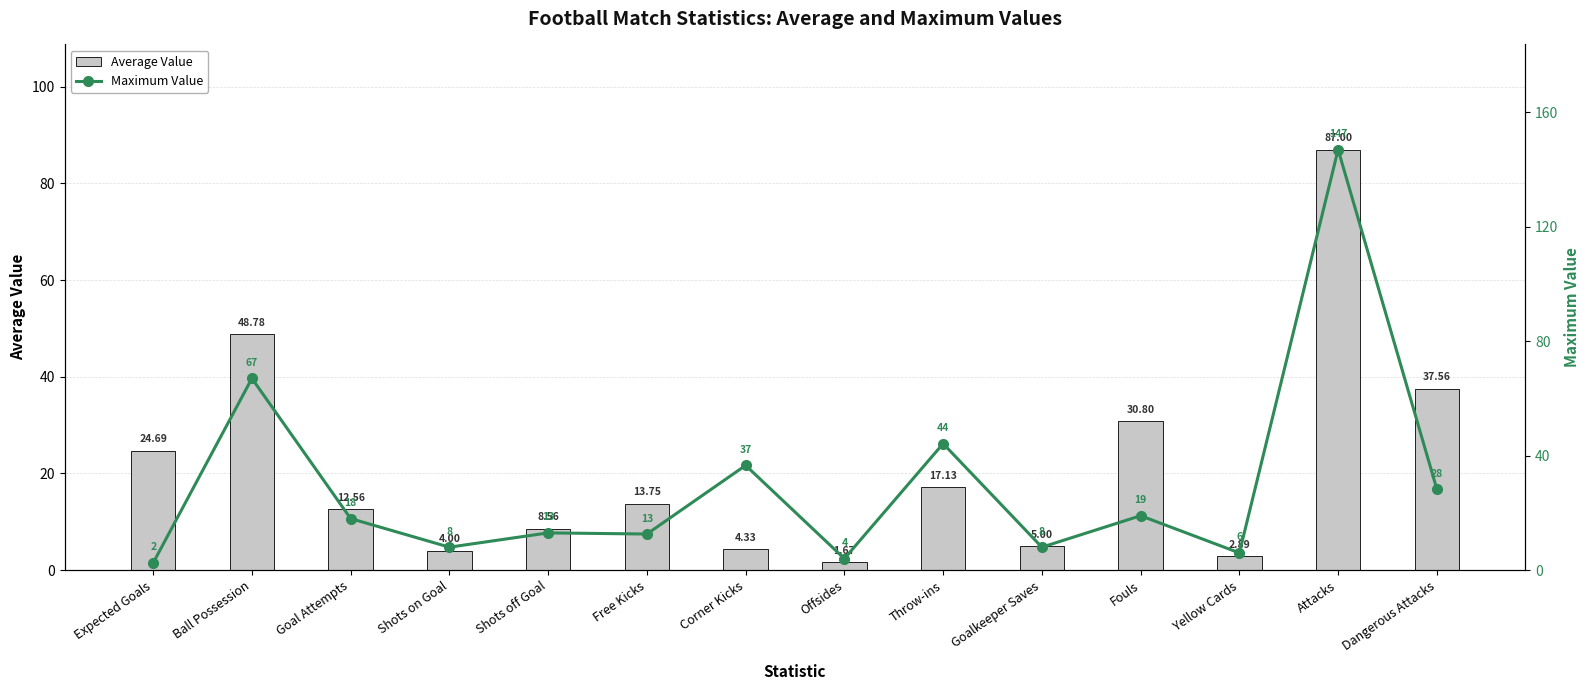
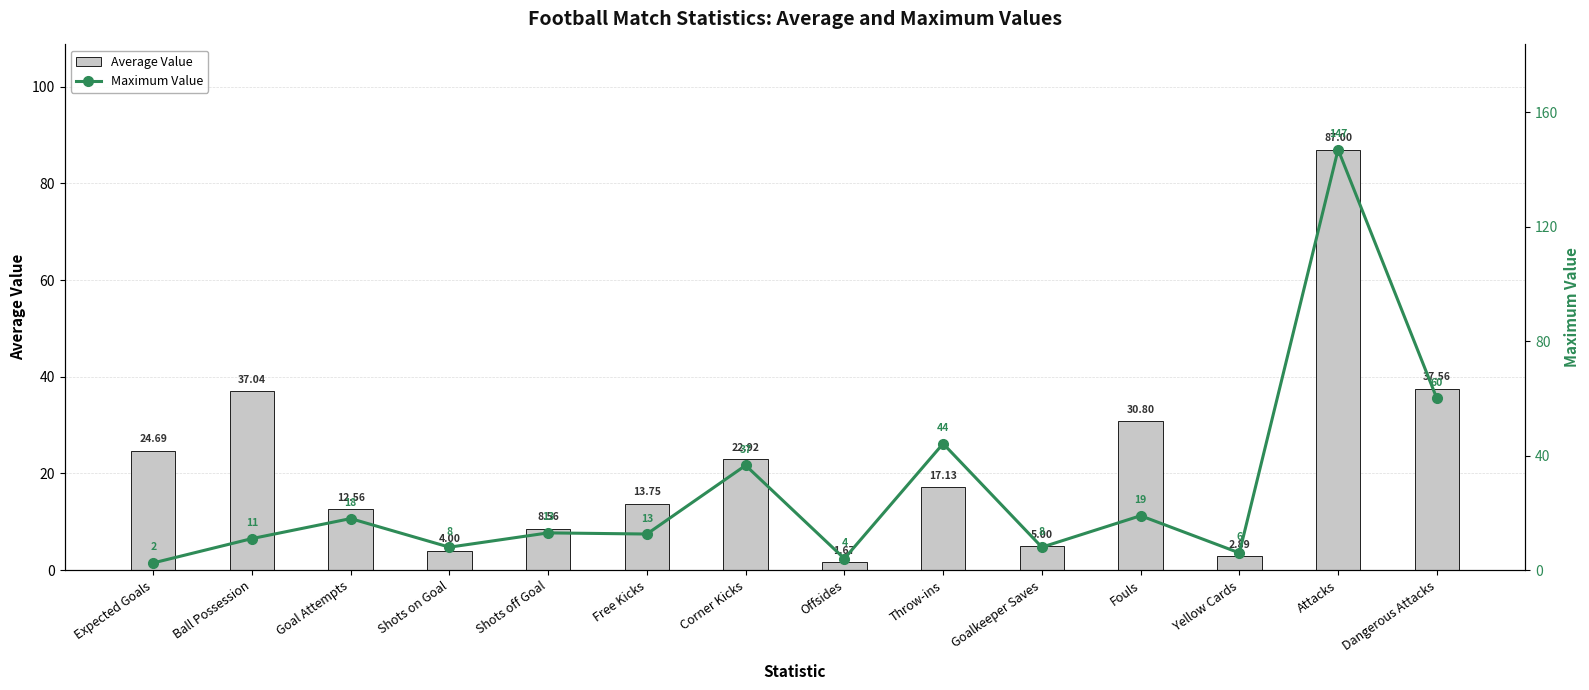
  {
    "Average Value": {
      "Expected Goals": 24.69,
-     "Ball Possession": 48.78,
+     "Ball Possession": 37.04,
      "Shots on Goal": 4.00,
      "Free Kicks": 13.75,
-     "Corner Kicks": 4.33,
+     "Corner Kicks": 22.92,
      "Offsides": 1.67,
      "Throw-ins": 17.13,
      "Fouls": 30.80,
      "Yellow Cards": 2.89,
      "Dangerous Attacks": 37.56
    },
    "Maximum Value": {
      "Expected Goals": 2,
-     "Ball Possession": 67,
+     "Ball Possession": 11,
      "Free Kicks": 13,
      "Corner Kicks": 37,
      "Throw-ins": 44,
      "Fouls": 19,
-     "Dangerous Attacks": 28
+     "Dangerous Attacks": 60
    }
  }
